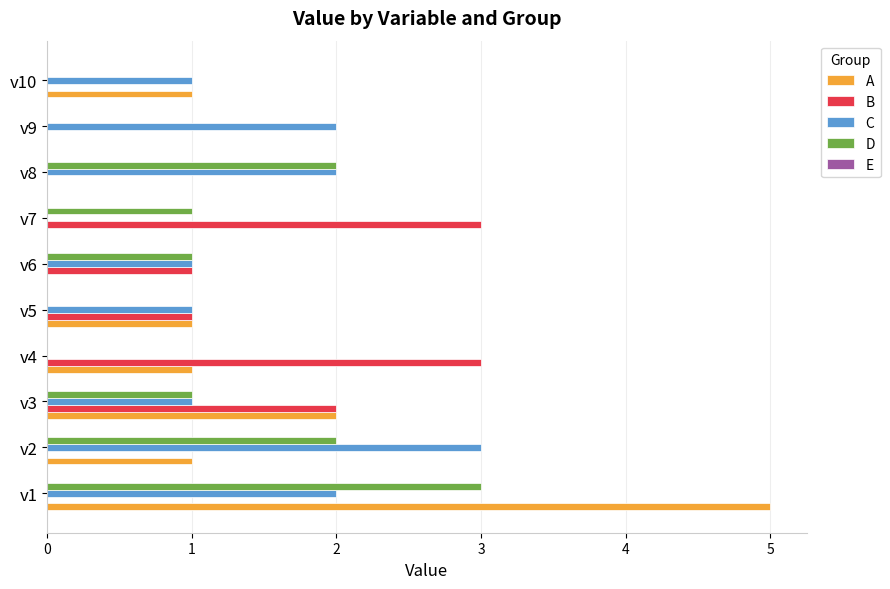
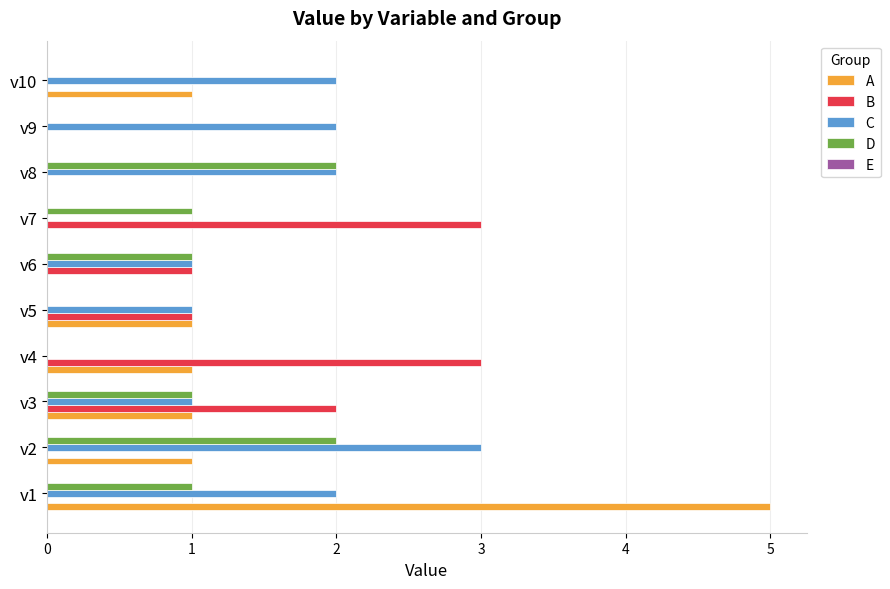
  {
    "A": {
      "v10": 1,
      "v9": 0,
      "v8": 0,
      "v7": 0,
      "v6": 0,
      "v5": 1,
      "v4": 1,
-     "v3": 2,
+     "v3": 1,
      "v2": 1,
      "v1": 5
    },
    "B": {
      "v10": 0,
      "v9": 0,
      "v8": 0,
      "v7": 3,
      "v6": 1,
      "v5": 1,
      "v4": 3,
      "v3": 2,
      "v2": 0,
      "v1": 0
    },
    "C": {
-     "v10": 1,
+     "v10": 2,
      "v9": 2,
      "v8": 2,
      "v7": 0,
      "v6": 1,
      "v5": 1,
      "v4": 0,
      "v3": 1,
      "v2": 3,
      "v1": 2
    },
    "D": {
      "v10": 0,
      "v9": 0,
      "v8": 2,
      "v7": 1,
      "v6": 1,
      "v5": 0,
      "v4": 0,
      "v3": 1,
      "v2": 2,
-     "v1": 3
+     "v1": 1
    },
    "E": {
      "v10": 0,
      "v9": 0,
      "v8": 0,
      "v7": 0,
      "v6": 0,
      "v5": 0,
      "v4": 0,
      "v3": 0,
      "v2": 0,
      "v1": 0
    }
  }
